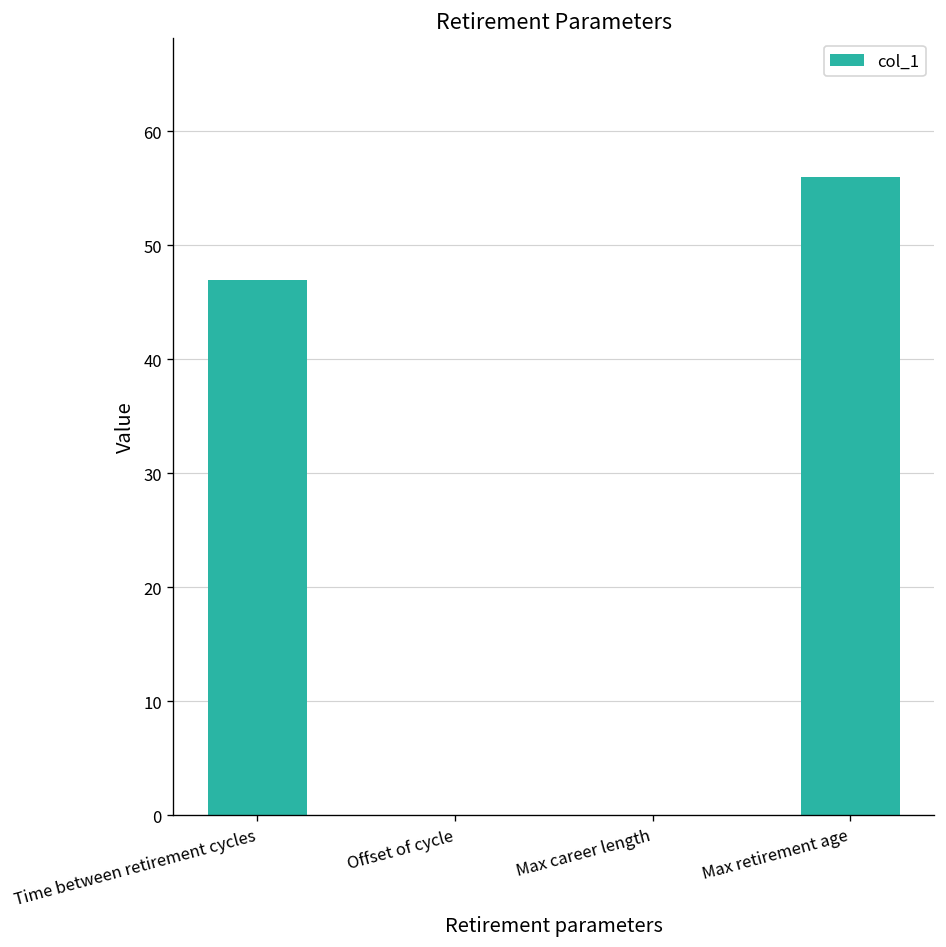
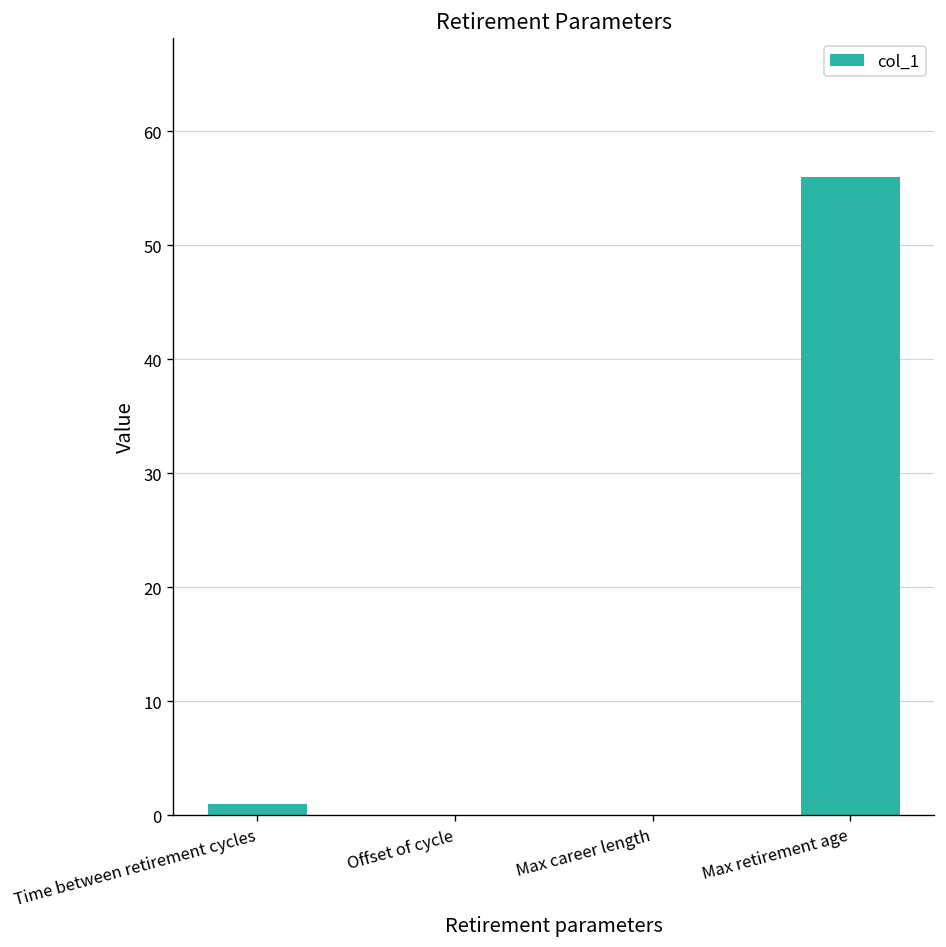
  {
-   "Time between retirement cycles": 47,
+   "Time between retirement cycles": 1,
    "Offset of cycle": 0,
    "Max career length": 0,
    "Max retirement age": 56
  }
